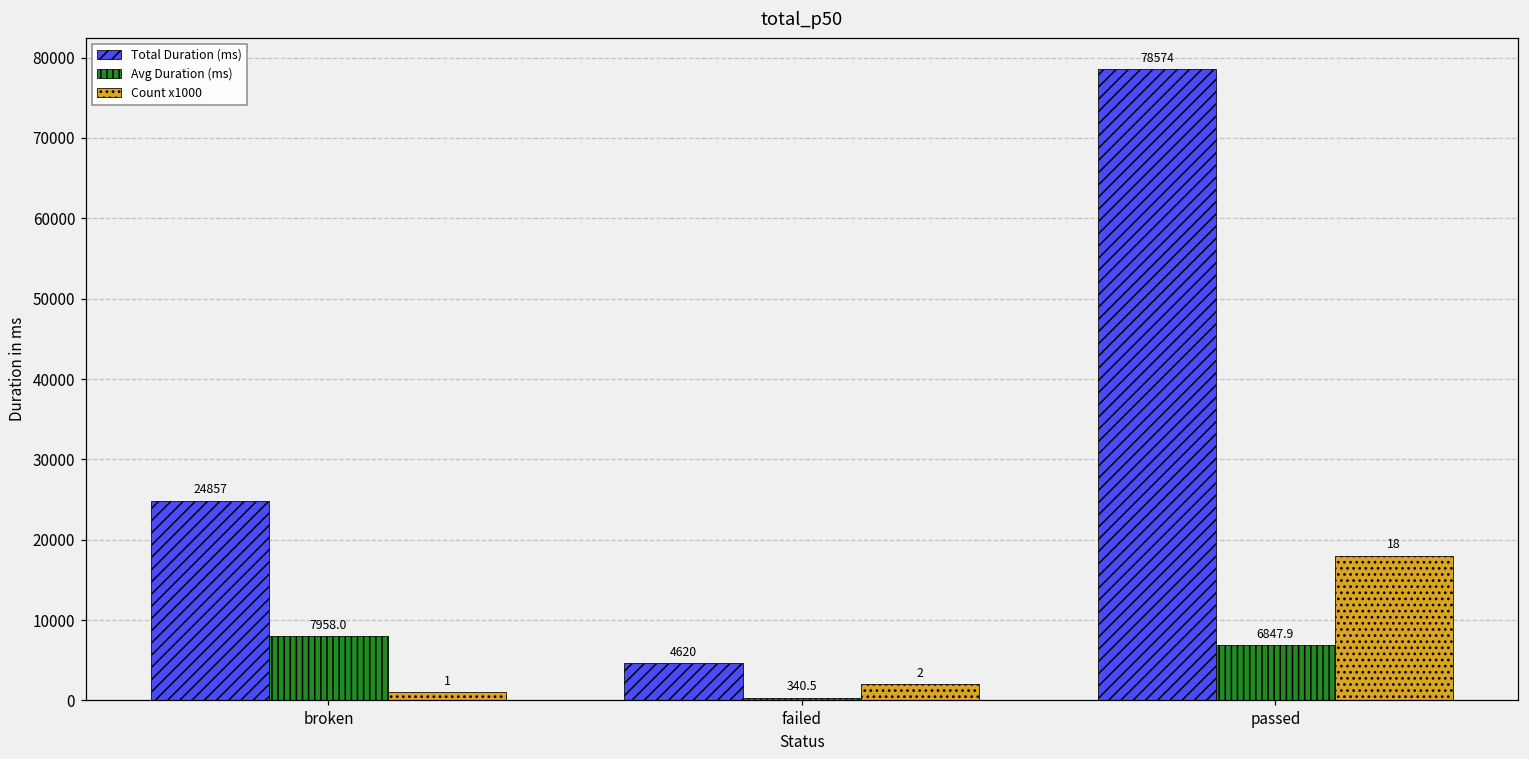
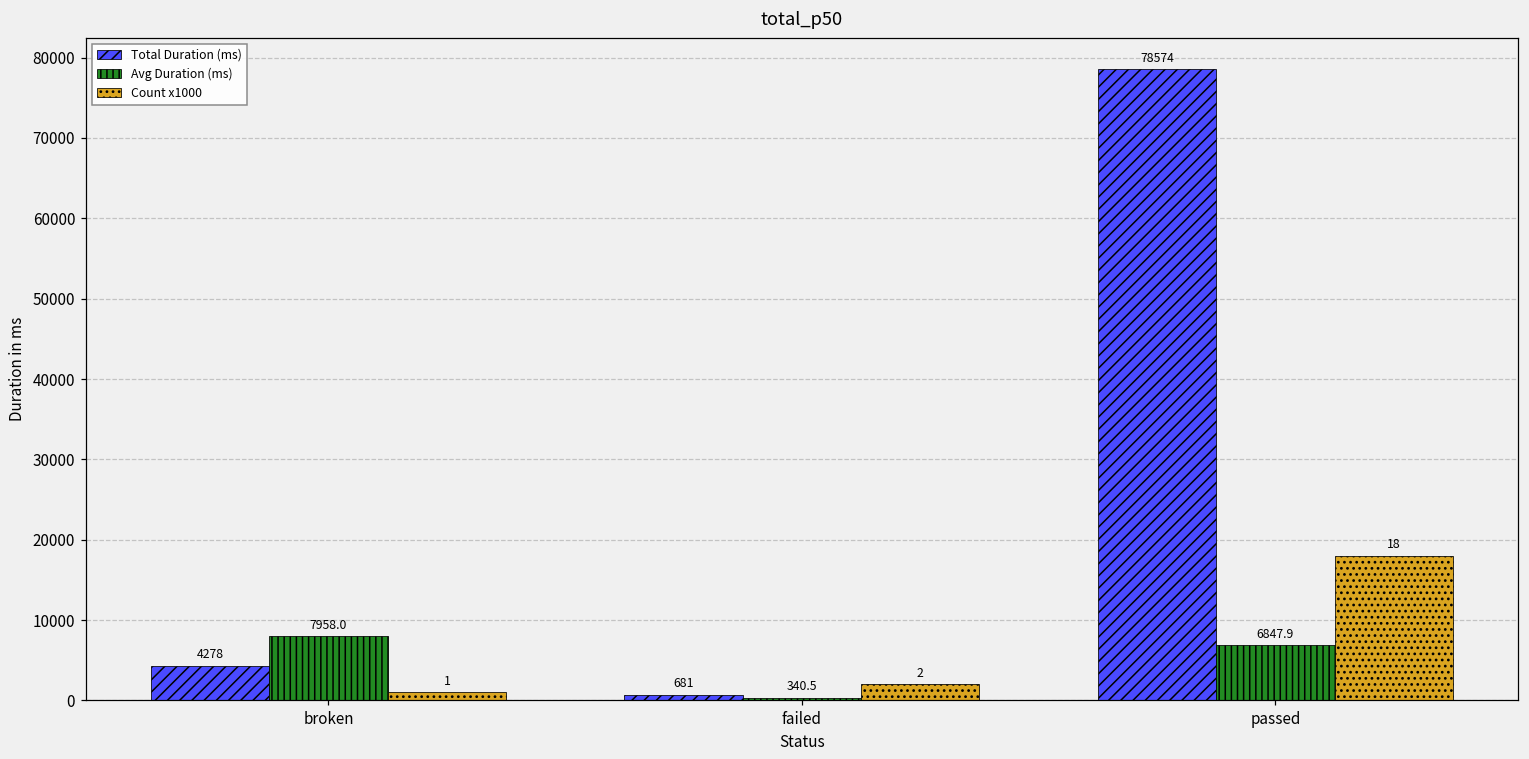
  {
    "Total Duration (ms)": {
-     "broken": 24857,
-     "failed": 4620,
+     "broken": 4278,
+     "failed": 681,
      "passed": 78574
    },
    "Avg Duration (ms)": {
      "broken": 7958.0,
      "failed": 340.5,
      "passed": 6847.9
    }
  }
